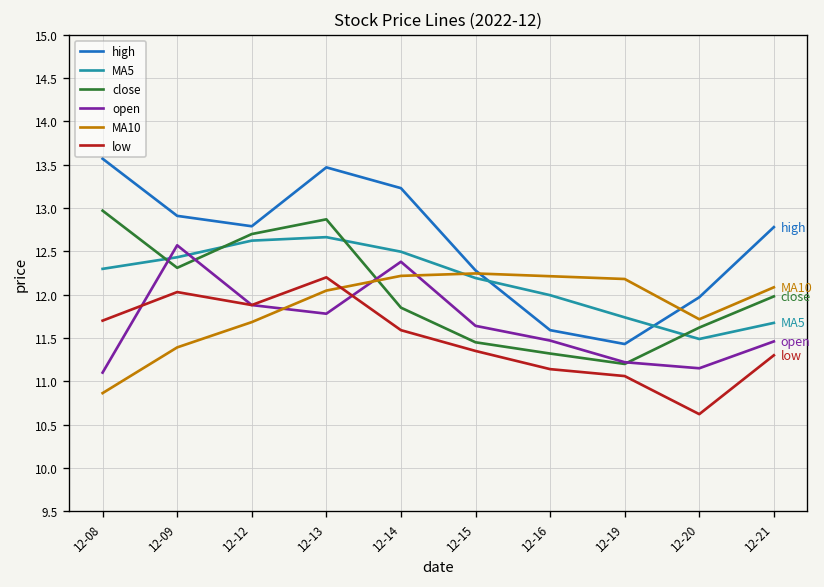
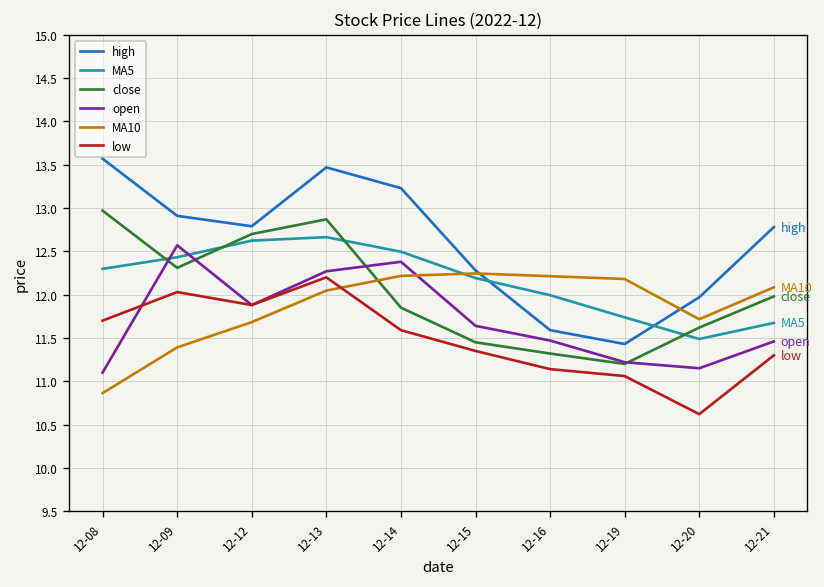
  {
    "close": {
      "12-08": 13.0,
      "12-09": 12.3,
      "12-12": 12.7,
      "12-13": 12.9,
      "12-14": 11.9,
      "12-15": 11.5,
      "12-16": 11.3,
      "12-20": 11.6,
      "12-21": 12.0
    },
    "open": {
      "12-08": 11.1,
      "12-09": 12.6,
-     "12-13": 11.8,
+     "12-13": 12.3,
      "12-14": 12.4,
      "12-15": 11.6,
      "12-16": 11.5,
      "12-20": 11.2,
      "12-21": 11.5
    },
    "MA10": {
      "12-08": 10.9,
      "12-09": 11.4,
      "12-12": 11.7,
      "12-13": 12.0,
      "12-14": 12.2,
      "12-16": 12.2,
      "12-19": 12.2,
      "12-20": 11.7,
      "12-21": 12.1
    },
    "low": {
      "12-08": 11.7,
      "12-09": 12.0,
      "12-13": 12.2,
      "12-14": 11.6,
      "12-15": 11.4,
      "12-16": 11.1,
      "12-19": 11.1,
      "12-20": 10.6,
      "12-21": 11.3
    }
  }
